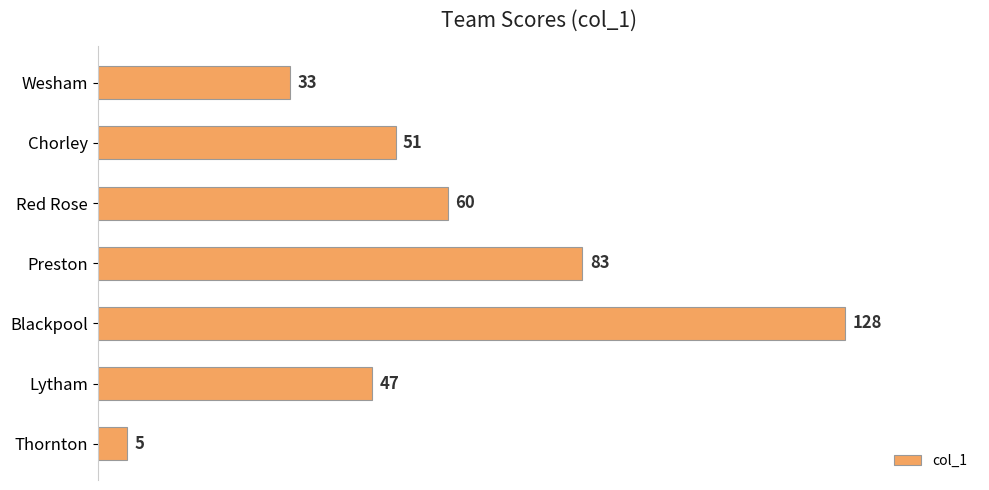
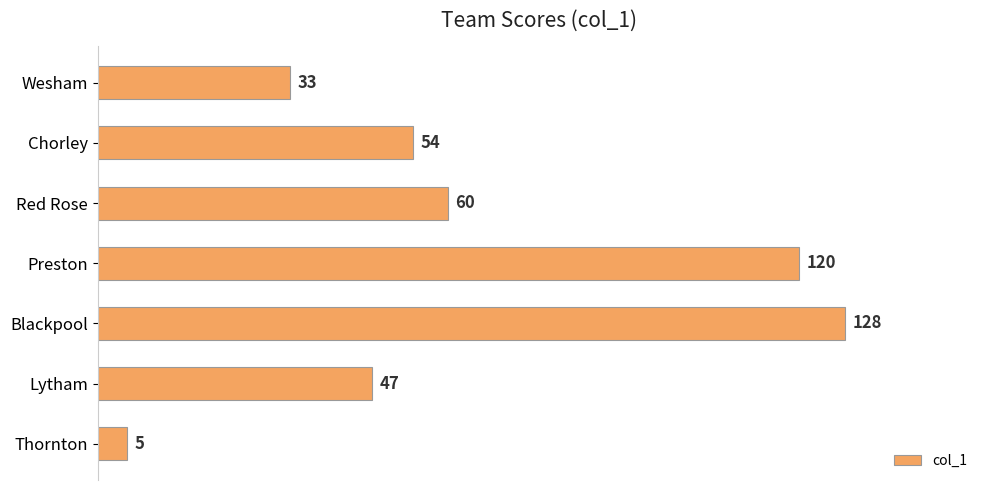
  {
    "Wesham": 33,
-   "Chorley": 51,
+   "Chorley": 54,
    "Red Rose": 60,
-   "Preston": 83,
+   "Preston": 120,
    "Blackpool": 128,
    "Lytham": 47,
    "Thornton": 5
  }
